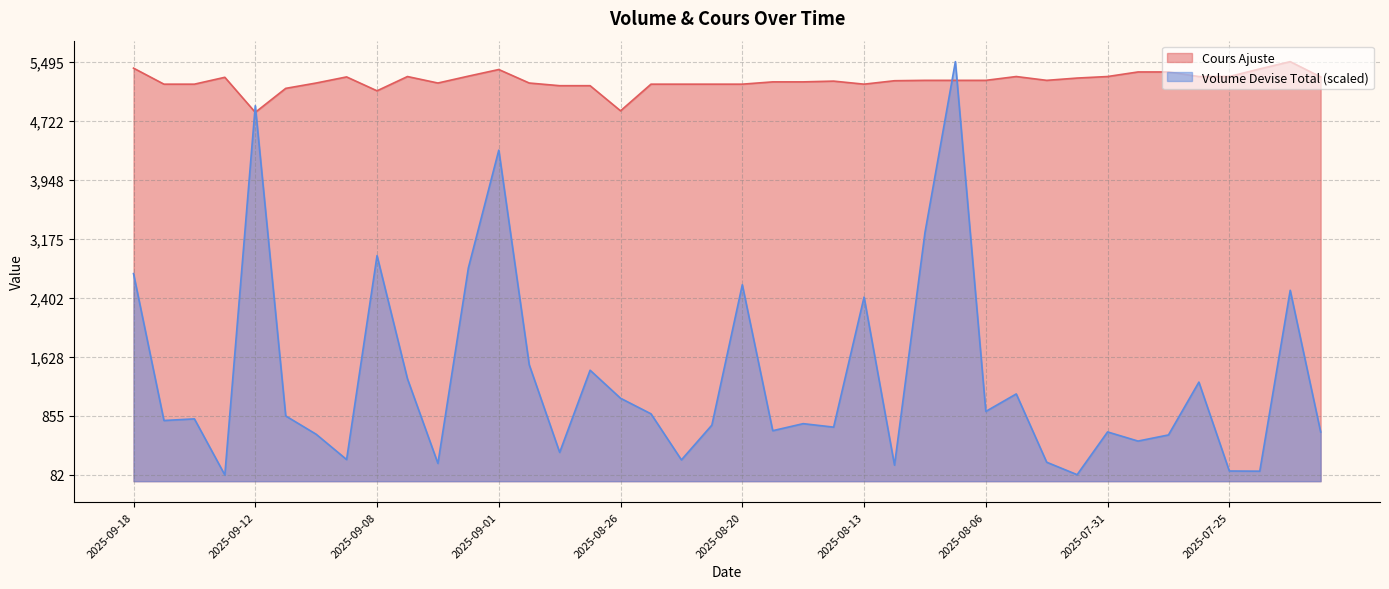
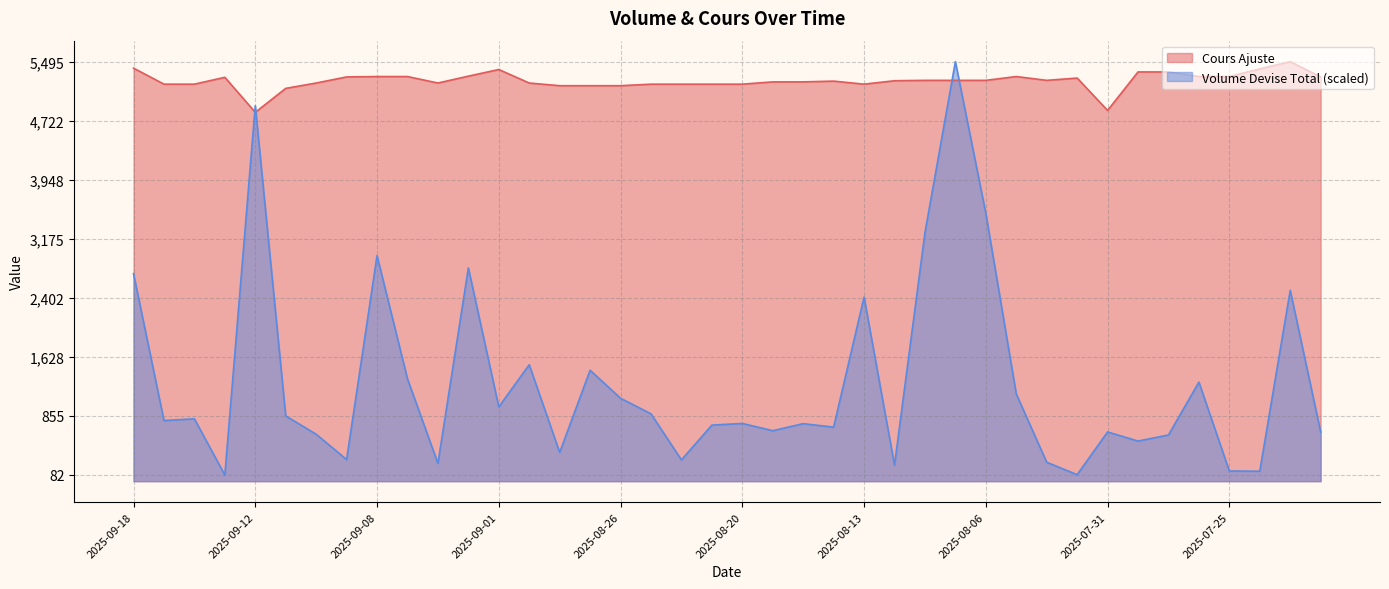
  {
    "Cours Ajuste": {
      "2025-09-18": "5,400",
      "2025-09-12": "4,800",
-     "2025-09-08": "5,100",
+     "2025-09-08": "5,300",
      "2025-09-01": "5,400",
-     "2025-08-26": "4,900",
+     "2025-08-26": "5,200",
      "2025-08-20": "5,200",
      "2025-08-13": "5,200",
      "2025-08-06": "5,300",
-     "2025-07-31": "5,300"
+     "2025-07-31": "4,900"
    },
    "Volume Devise Total (scaled)": {
      "2025-09-18": "2,700",
      "2025-09-12": "4,900",
      "2025-09-08": "3,000",
-     "2025-09-01": "4,300",
+     "2025-09-01": "1,000",
      "2025-08-26": "1,100",
-     "2025-08-20": "2,600",
+     "2025-08-20": "800",
      "2025-08-13": "2,400",
-     "2025-08-06": "900",
+     "2025-08-06": "3,500",
      "2025-07-31": "600",
      "2025-07-25": "100"
    }
  }
